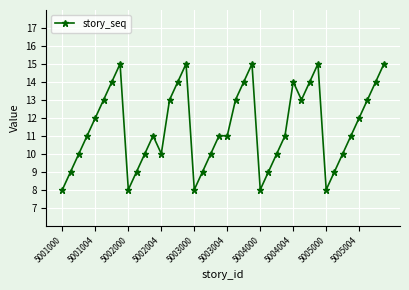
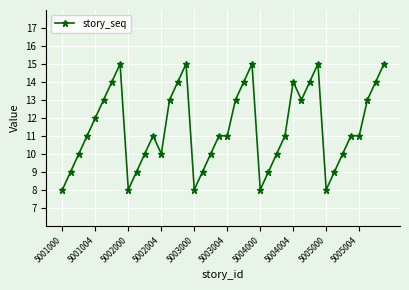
  {
    "5001000": 8.0,
    "5001004": 12.0,
    "5002000": 8.0,
    "5002004": 10.0,
    "5003000": 8.0,
    "5003004": 11.0,
    "5004000": 8.0,
    "5004004": 14.0,
    "5005000": 8.0,
-   "5005004": 12.0
+   "5005004": 11.0
  }
